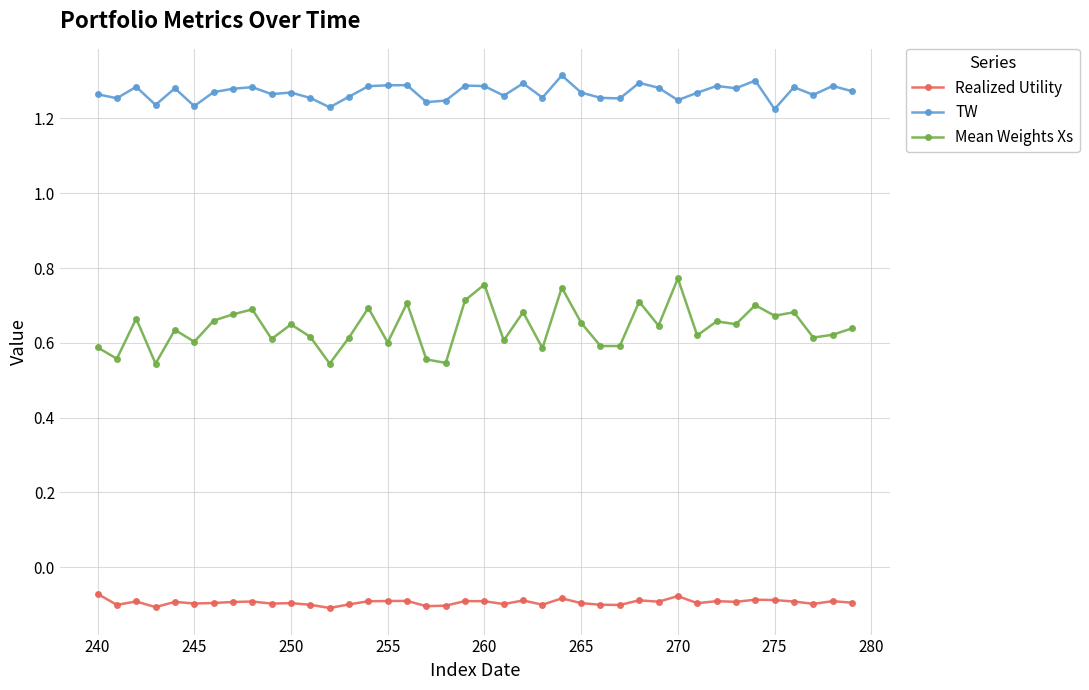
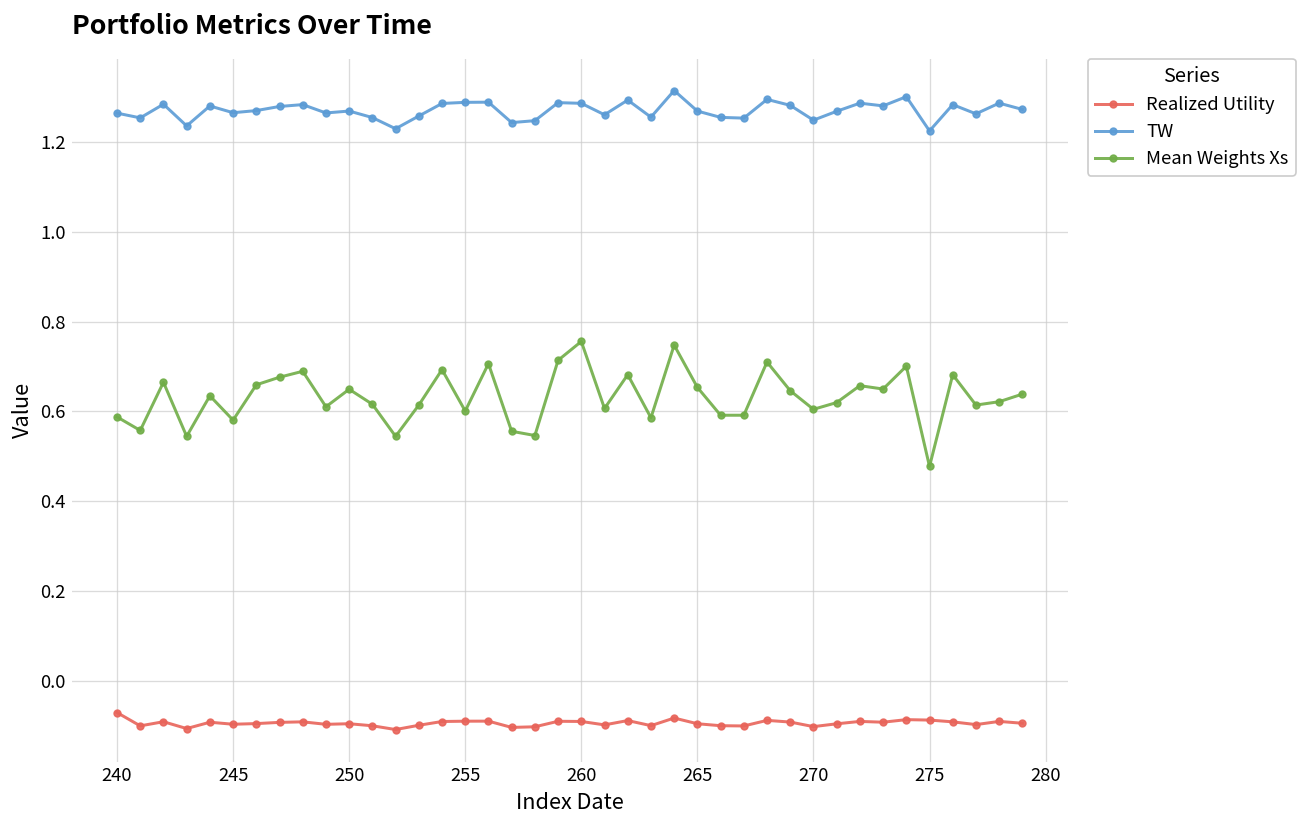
  {
    "Realized Utility": {
      "240": -0.07,
      "245": -0.10,
      "250": -0.10,
      "255": -0.09,
      "260": -0.09,
      "265": -0.10,
-     "270": -0.08,
+     "270": -0.10,
      "275": -0.09
    },
    "TW": {
      "240": 1.26,
-     "245": 1.23,
+     "245": 1.27,
      "250": 1.27,
      "255": 1.29,
      "260": 1.29,
      "265": 1.27,
      "270": 1.25,
      "275": 1.23
    },
    "Mean Weights Xs": {
      "240": 0.59,
-     "245": 0.60,
+     "245": 0.58,
      "250": 0.65,
      "255": 0.60,
      "260": 0.76,
      "265": 0.65,
-     "270": 0.77,
-     "275": 0.67
+     "270": 0.60,
+     "275": 0.48
    }
  }
